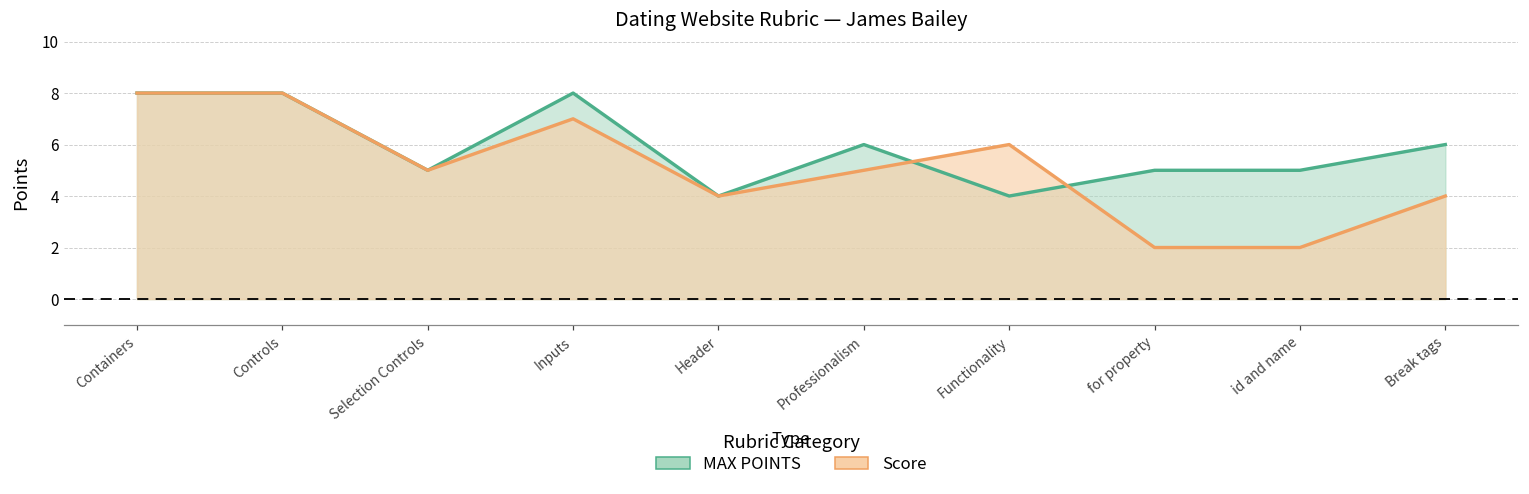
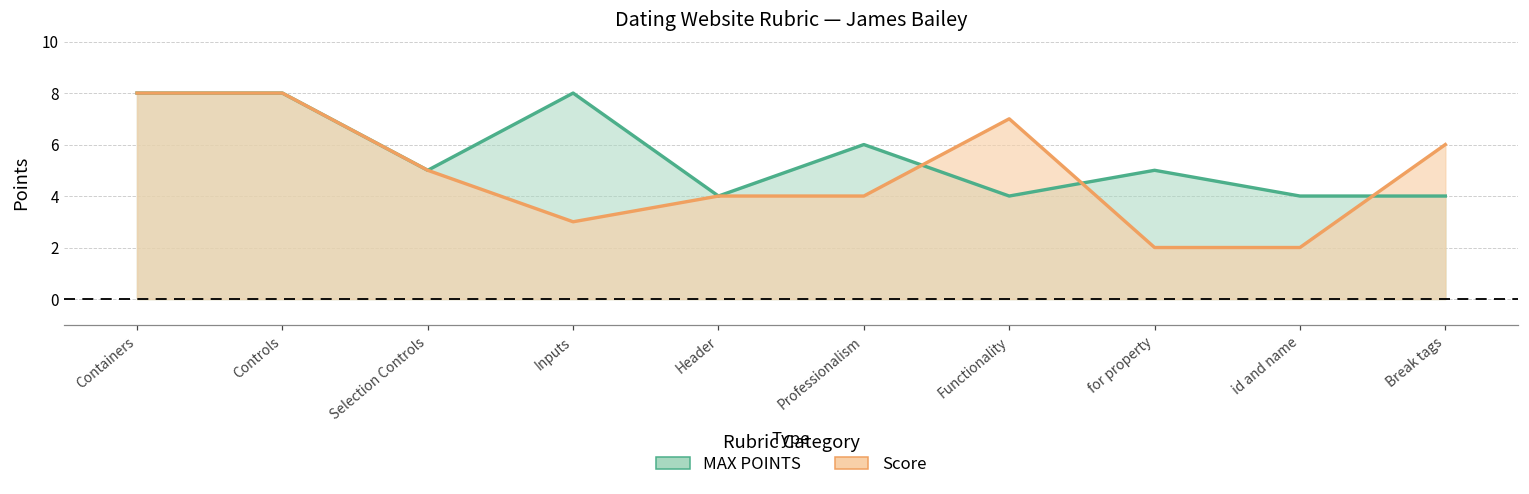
  {
    "MAX POINTS": {
      "Inputs": 8,
      "Professionalism": 6,
      "Functionality": 4,
      "for property": 5,
-     "id and name": 5,
-     "Break tags": 6
+     "id and name": 4,
+     "Break tags": 4
    },
    "Score": {
-     "Inputs": 7,
-     "Professionalism": 5,
-     "Functionality": 6,
+     "Inputs": 3,
+     "Professionalism": 4,
+     "Functionality": 7,
      "for property": 2,
      "id and name": 2,
-     "Break tags": 4
+     "Break tags": 6
    }
  }
